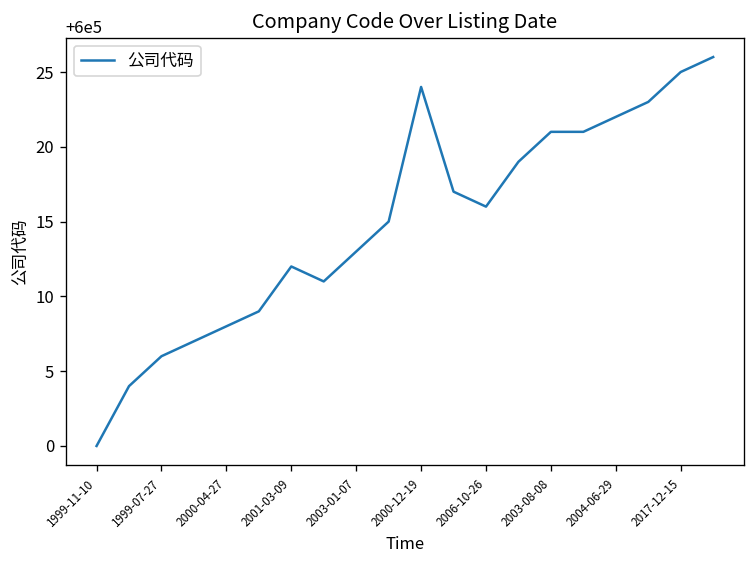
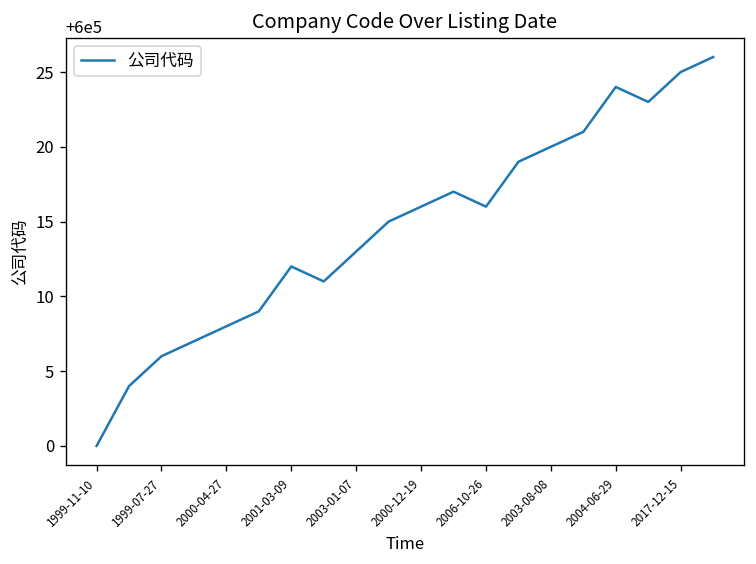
  {
    "1999-11-10": 600000,
    "1999-07-27": 600006,
    "2000-04-27": 600008,
    "2001-03-09": 600012,
    "2003-01-07": 600013,
-   "2000-12-19": 600024,
+   "2000-12-19": 600016,
    "2006-10-26": 600016,
-   "2003-08-08": 600021,
-   "2004-06-29": 600022,
+   "2003-08-08": 600020,
+   "2004-06-29": 600024,
    "2017-12-15": 600025
  }
